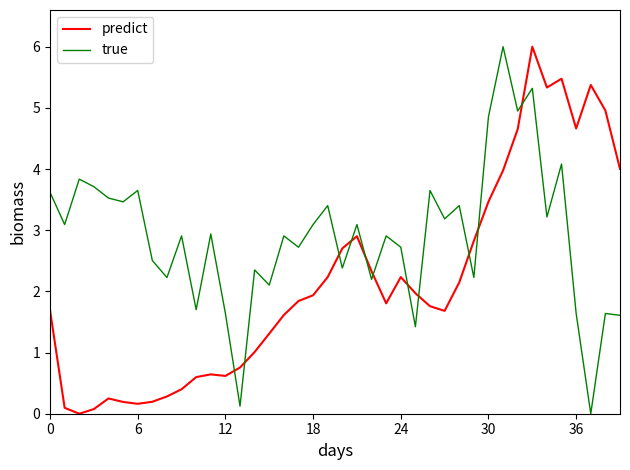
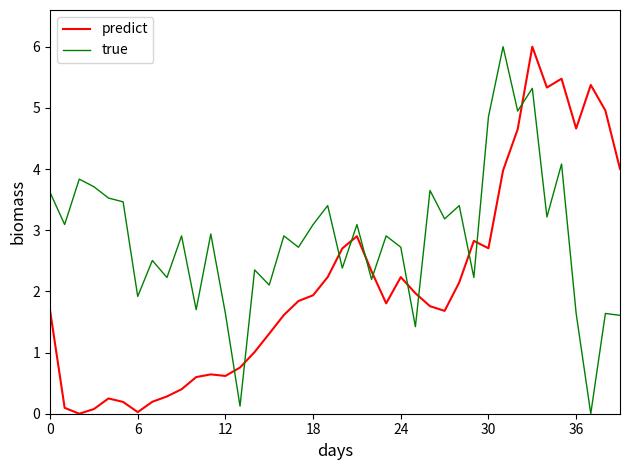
  {
    "predict": {
      "0": 1.7,
-     "6": 0.2,
+     "6": 0.0,
      "12": 0.6,
      "18": 1.9,
      "24": 2.2,
-     "30": 3.5,
+     "30": 2.7,
      "36": 4.7
    },
    "true": {
      "0": 3.6,
-     "6": 3.6,
+     "6": 1.9,
      "12": 1.6,
      "18": 3.1,
      "24": 2.7,
      "30": 4.9,
      "36": 1.6
    }
  }
